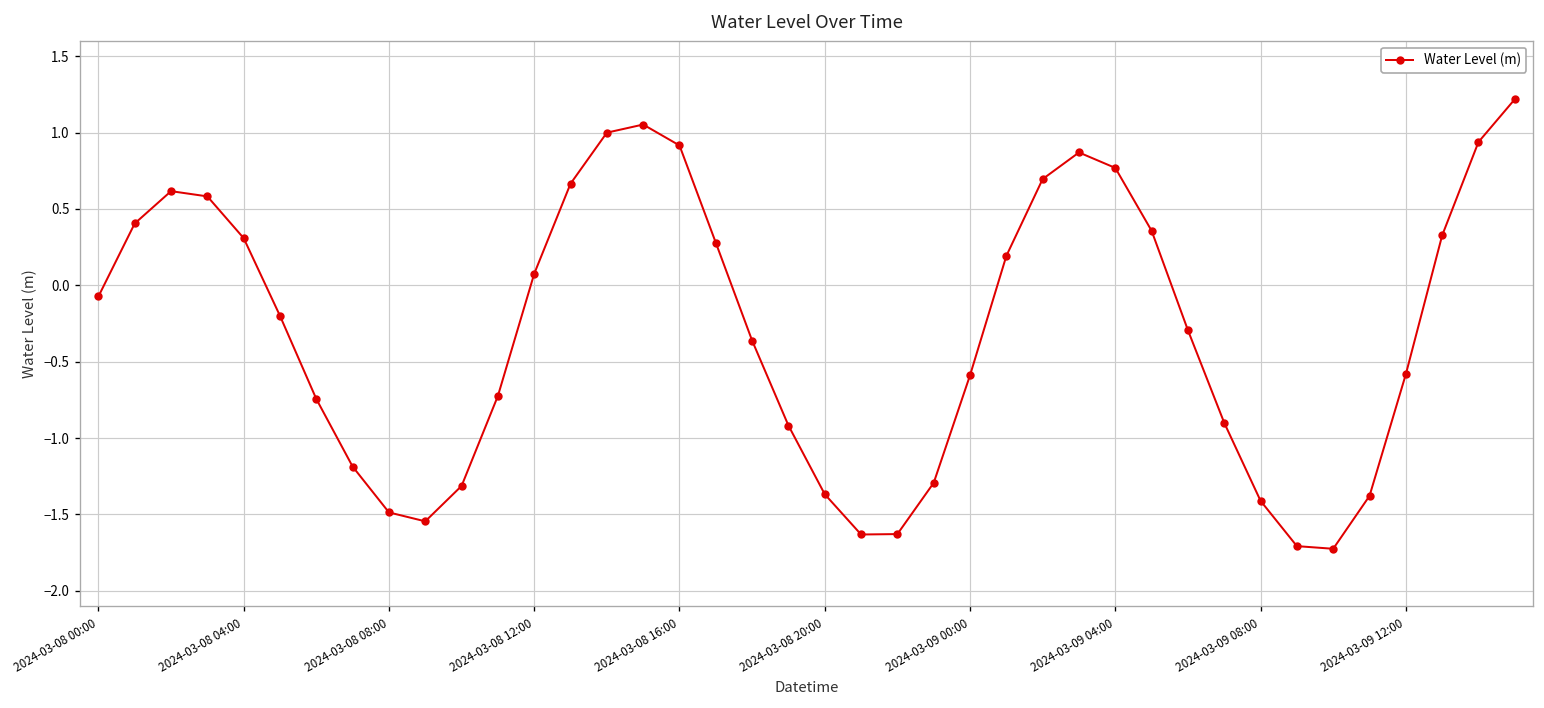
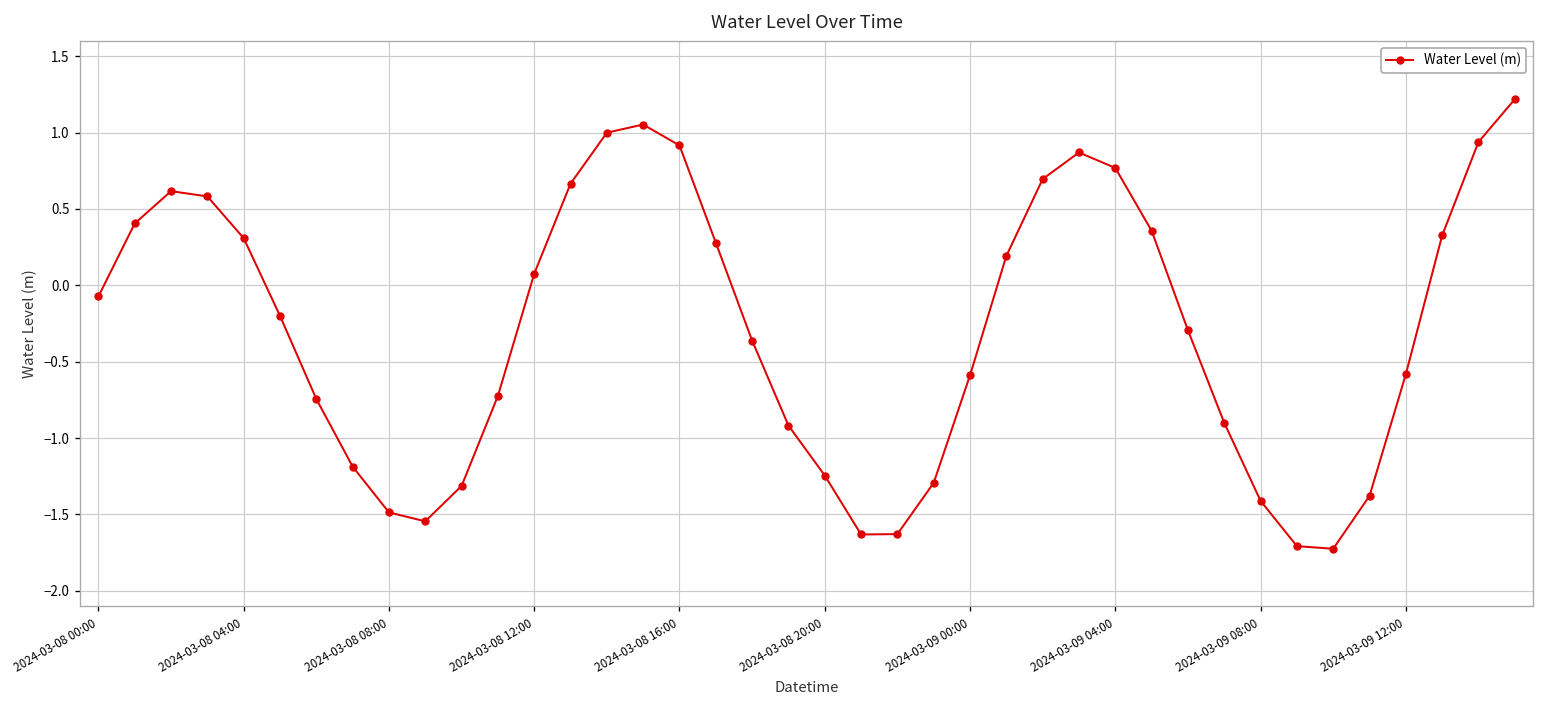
  {
    "2024-03-08 00:00": -0.07,
    "2024-03-08 04:00": 0.31,
    "2024-03-08 08:00": -1.49,
    "2024-03-08 12:00": 0.08,
    "2024-03-08 16:00": 0.92,
-   "2024-03-08 20:00": -1.37,
+   "2024-03-08 20:00": -1.25,
    "2024-03-09 00:00": -0.59,
    "2024-03-09 04:00": 0.77,
    "2024-03-09 08:00": -1.41,
    "2024-03-09 12:00": -0.58
  }
